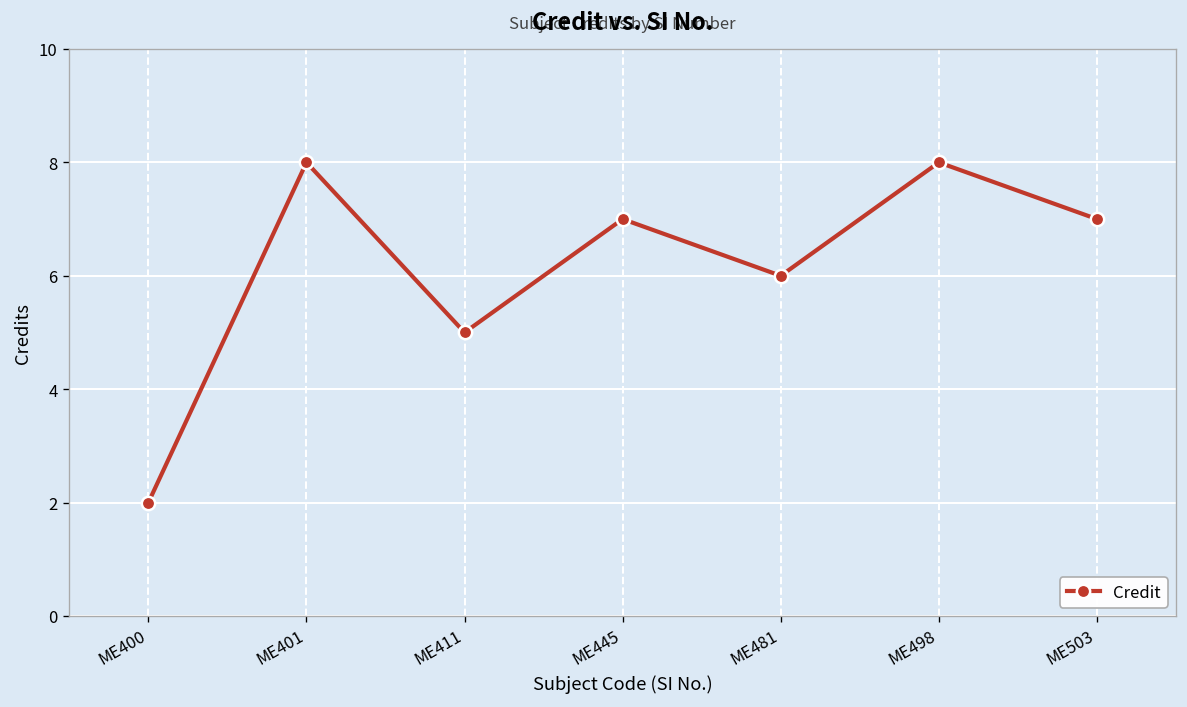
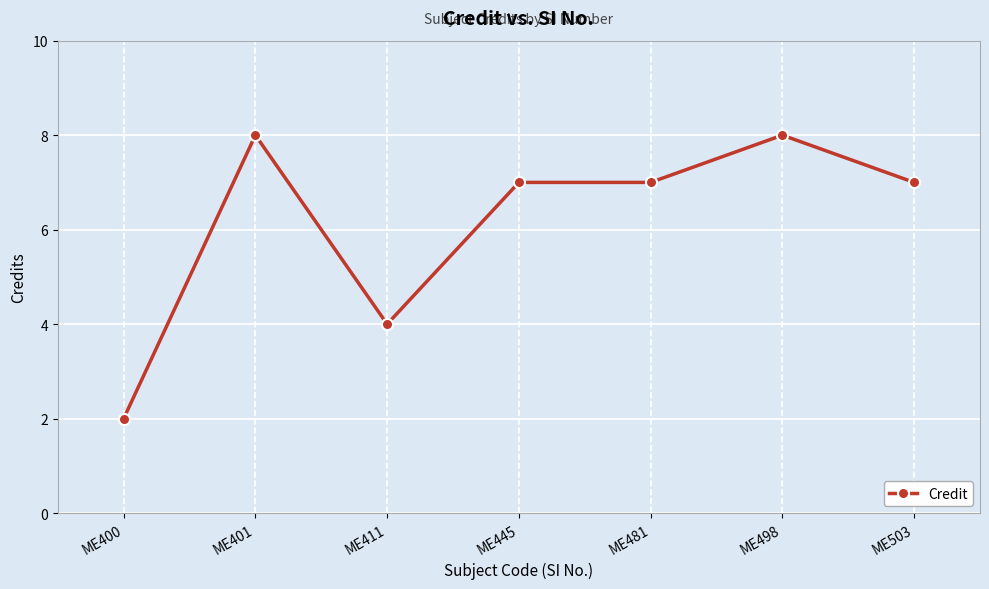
  {
    "ME400": 2,
    "ME401": 8,
-   "ME411": 5,
+   "ME411": 4,
    "ME445": 7,
-   "ME481": 6,
+   "ME481": 7,
    "ME498": 8,
    "ME503": 7
  }
